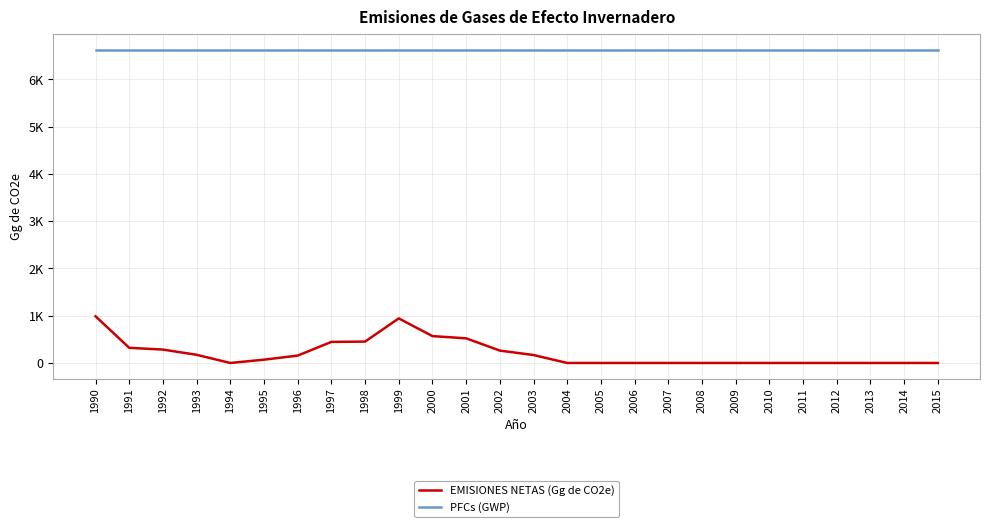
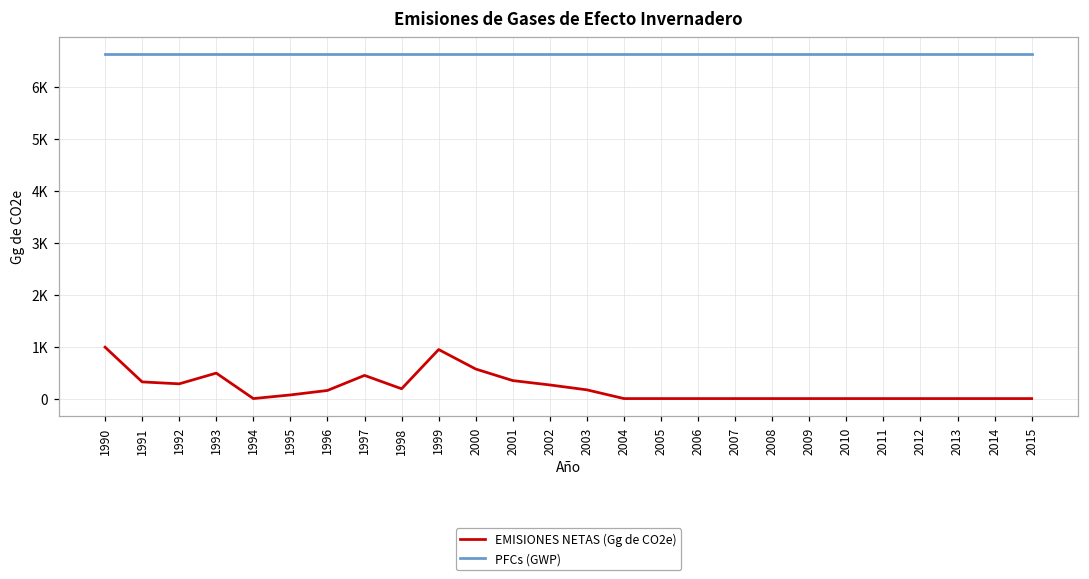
  {
    "EMISIONES NETAS (Gg de CO2e)": {
      "1990": 1000,
      "1991": 300,
      "1992": 300,
-     "1993": 200,
+     "1993": 500,
      "1994": 0,
      "1995": 100,
      "1996": 200,
      "1997": 400,
-     "1998": 500,
+     "1998": 200,
      "1999": 900,
      "2000": 600,
-     "2001": 500,
+     "2001": 300,
      "2002": 300,
      "2003": 200,
      "2004": 0,
      "2005": 0,
      "2006": 0,
      "2007": 0,
      "2008": 0,
      "2009": 0,
      "2010": 0,
      "2011": 0,
      "2012": 0,
      "2013": 0,
      "2014": 0,
      "2015": 0
    },
    "PFCs (GWP)": {
      "1990": 6600,
      "1991": 6600,
      "1992": 6600,
      "1993": 6600,
      "1994": 6600,
      "1995": 6600,
      "1996": 6600,
      "1997": 6600,
      "1998": 6600,
      "1999": 6600,
      "2000": 6600,
      "2001": 6600,
      "2002": 6600,
      "2003": 6600,
      "2004": 6600,
      "2005": 6600,
      "2006": 6600,
      "2007": 6600,
      "2008": 6600,
      "2009": 6600,
      "2010": 6600,
      "2011": 6600,
      "2012": 6600,
      "2013": 6600,
      "2014": 6600,
      "2015": 6600
    }
  }
